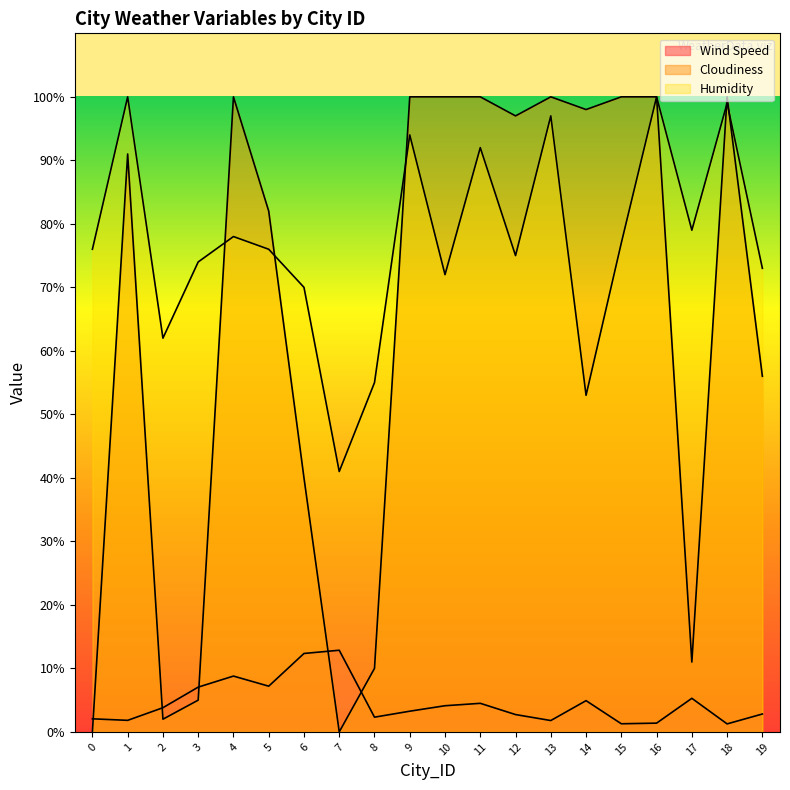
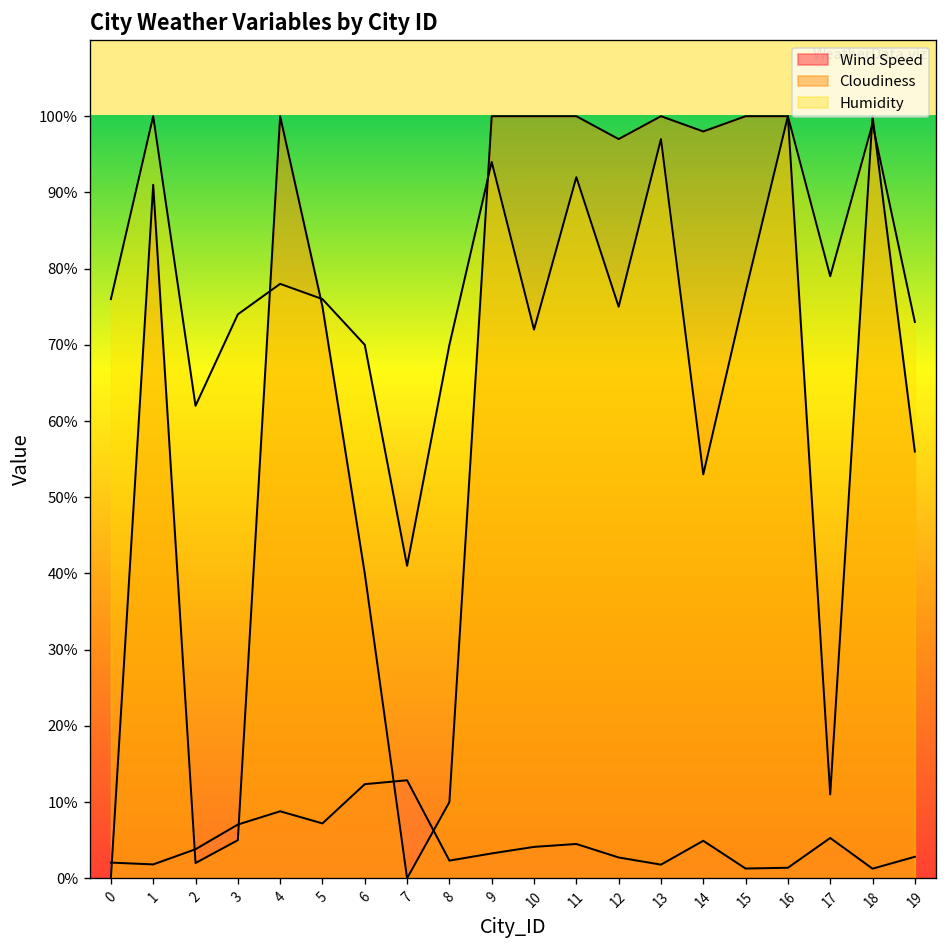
  {
    "Wind Speed": {
      "0": "2%",
      "1": "2%",
      "2": "4%",
      "3": "7%",
      "4": "9%",
      "5": "7%",
      "6": "12%",
      "7": "13%",
      "8": "2%",
      "9": "3%",
      "10": "4%",
      "11": "5%",
      "12": "3%",
      "13": "2%",
      "14": "5%",
      "15": "1%",
      "16": "1%",
      "17": "5%",
      "18": "1%",
      "19": "3%"
    },
    "Cloudiness": {
      "0": "0%",
      "1": "91%",
      "2": "2%",
      "3": "5%",
      "4": "100%",
-     "5": "82%",
+     "5": "75%",
      "6": "40%",
      "7": "0%",
      "8": "10%",
      "9": "100%",
      "10": "100%",
      "11": "100%",
      "12": "97%",
      "13": "100%",
      "14": "98%",
      "15": "100%",
      "17": "11%",
      "19": "56%"
    },
    "Humidity": {
      "0": "76%",
      "1": "100%",
      "2": "62%",
      "3": "74%",
      "4": "78%",
      "5": "76%",
      "6": "70%",
      "7": "41%",
-     "8": "55%",
+     "8": "70%",
      "9": "94%",
      "10": "72%",
      "11": "92%",
      "12": "75%",
      "13": "97%",
      "14": "53%",
      "15": "77%",
      "17": "79%",
      "18": "99%",
      "19": "73%"
    }
  }
